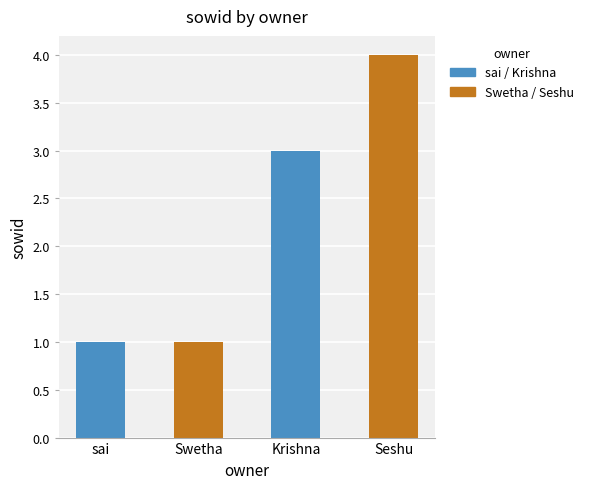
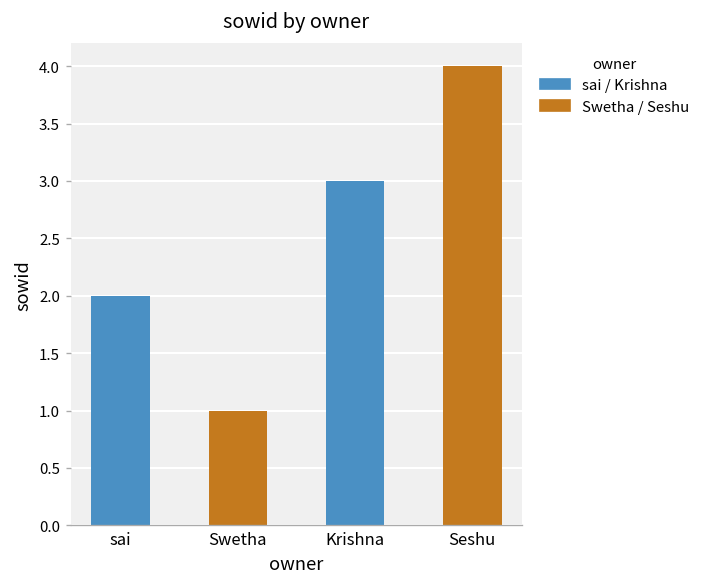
  {
-   "sai": 1,
+   "sai": 2,
    "Swetha": 1,
    "Krishna": 3,
    "Seshu": 4
  }
